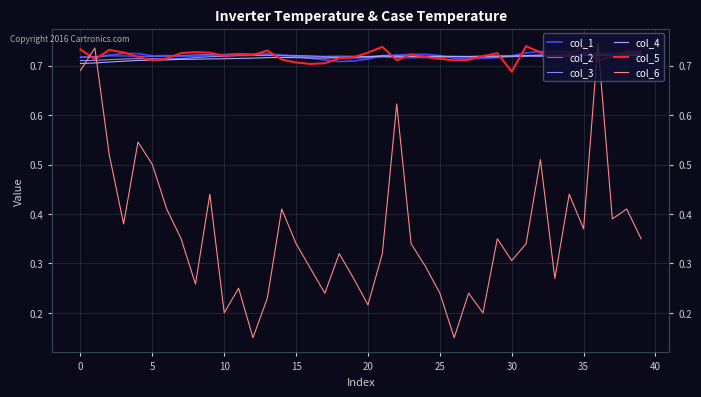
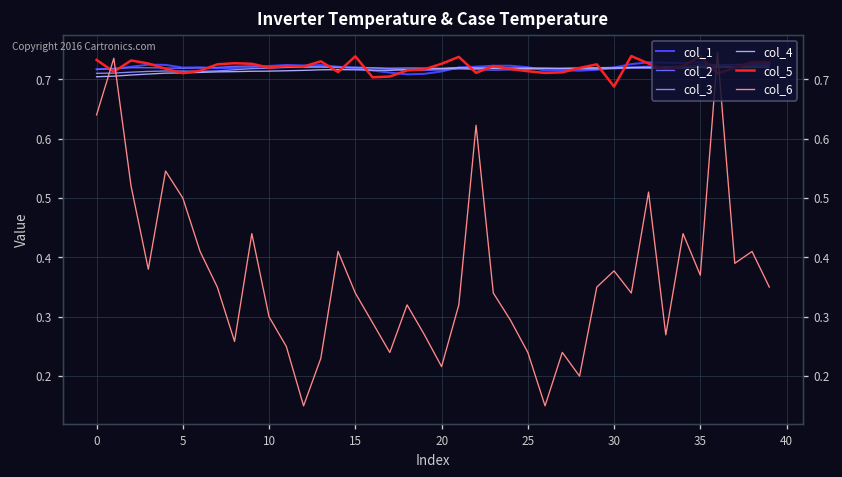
  {
    "col_5": {
      "0": 0.73,
-     "15": 0.71,
+     "15": 0.74,
      "20": 0.73,
      "30": 0.69
    },
    "col_6": {
-     "0": 0.69,
+     "0": 0.64,
      "5": 0.50,
-     "10": 0.20,
+     "10": 0.30,
      "15": 0.34,
      "20": 0.22,
      "25": 0.24,
-     "30": 0.31,
+     "30": 0.38,
      "35": 0.37
    }
  }
